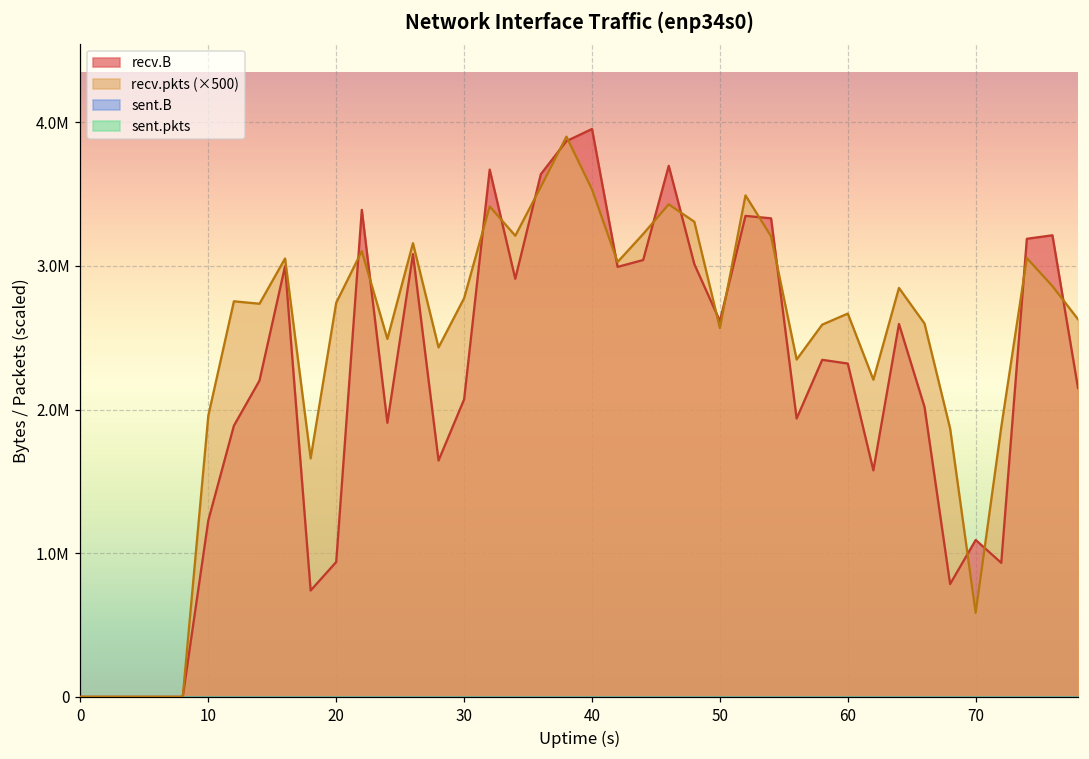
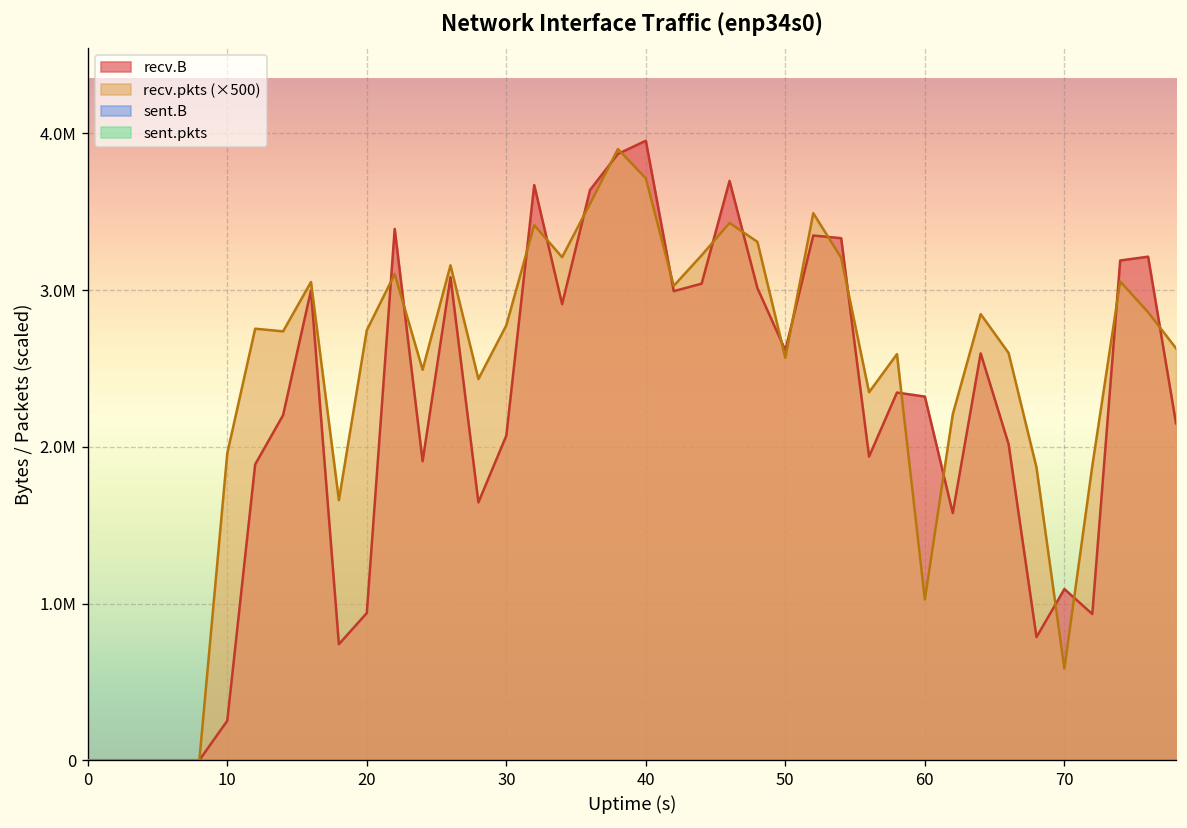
  {
    "recv.B": {
-     "10": 1230000,
+     "10": 250000,
      "20": 940000,
      "30": 2070000,
      "40": 3950000,
      "50": 2620000,
      "60": 2320000,
      "70": 1090000
    },
    "recv.pkts (×500)": {
      "10": 1960000,
      "20": 2740000,
      "30": 2780000,
-     "40": 3530000,
+     "40": 3710000,
      "50": 2570000,
-     "60": 2670000,
+     "60": 1030000,
      "70": 580000
    },
    "sent.pkts": {
      "10": 0,
      "20": 0,
      "30": 0,
      "40": 0,
      "50": 0,
      "60": 0,
      "70": 0
    }
  }
